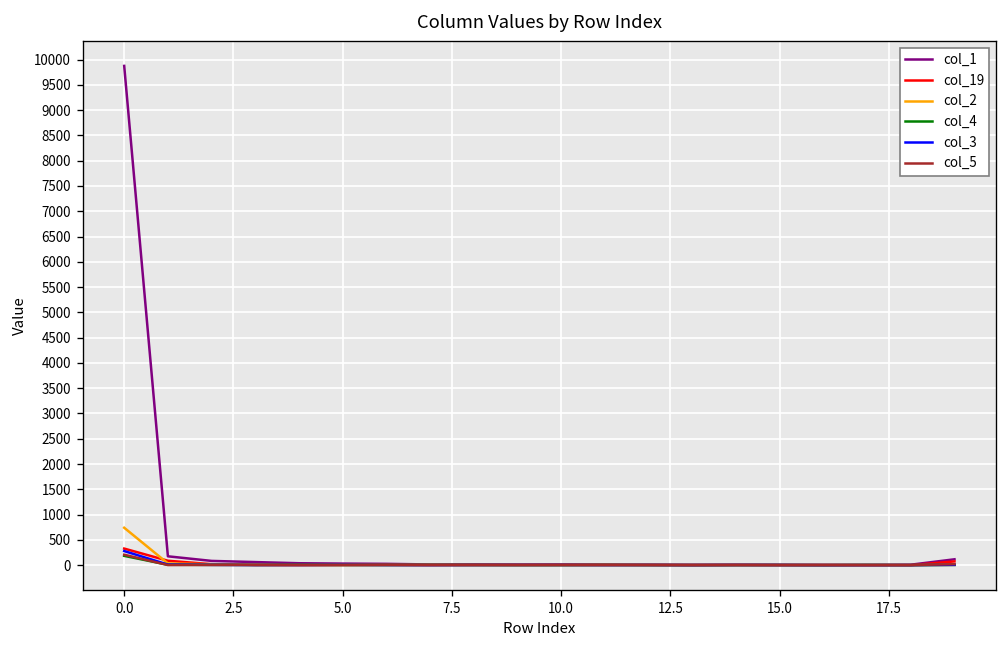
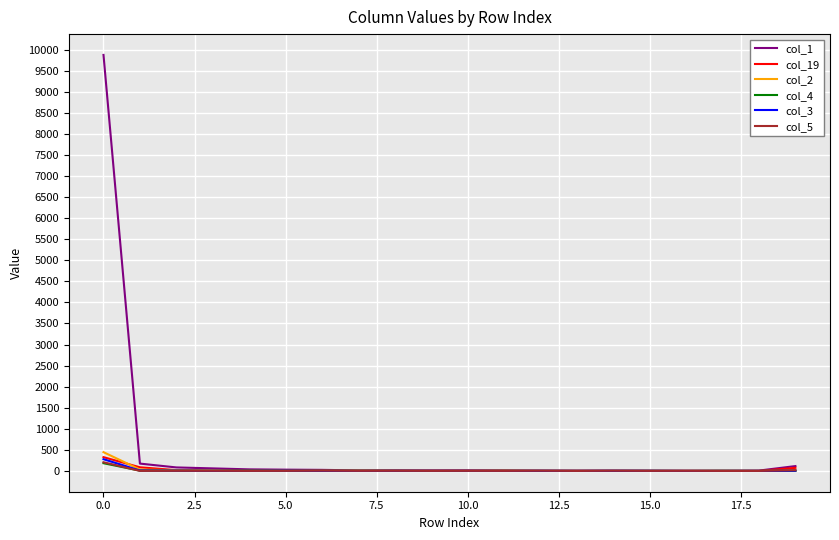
  {
    "col_1": {
      "0.0": 9900
    },
    "col_2": {
-     "0.0": 700
+     "0.0": 400
    }
  }
